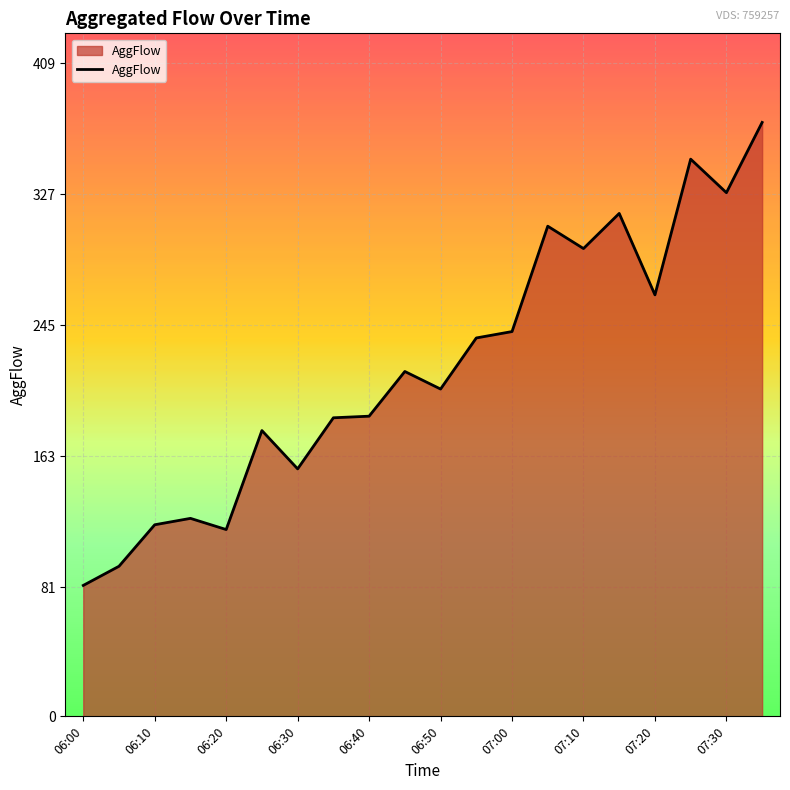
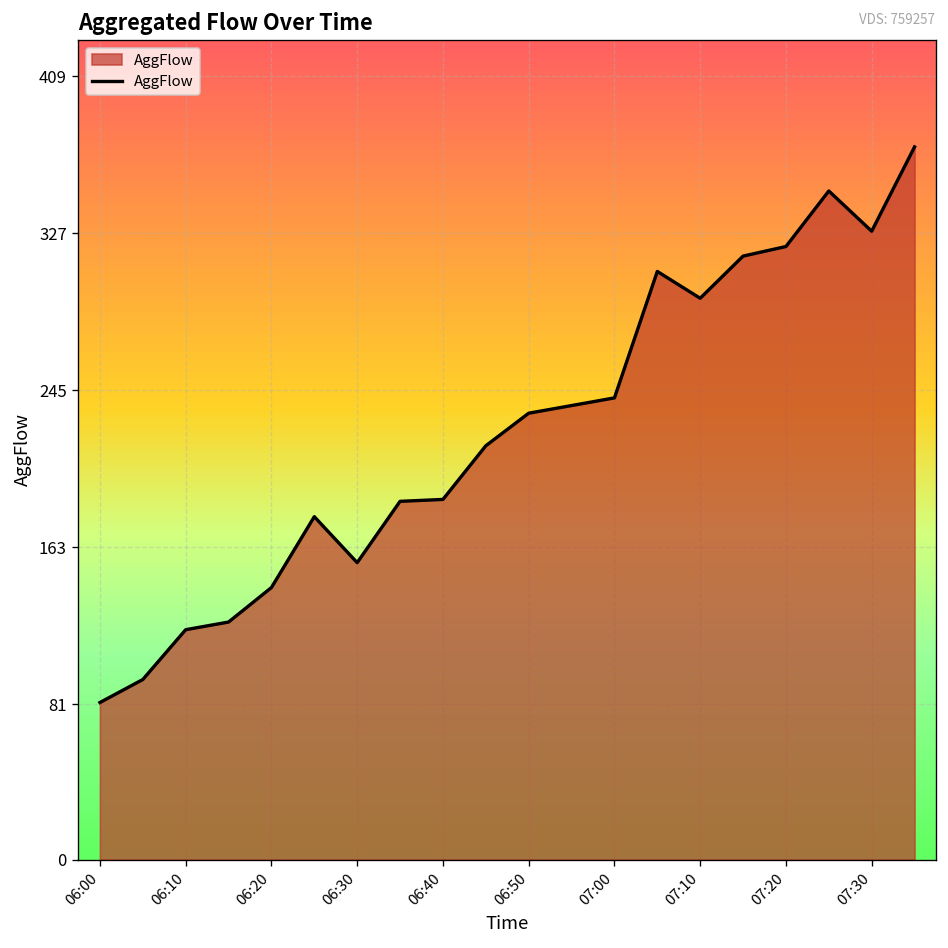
  {
    "06:00": 82,
    "06:10": 120,
-   "06:20": 117,
+   "06:20": 142,
    "06:30": 155,
    "06:40": 188,
-   "06:50": 205,
+   "06:50": 233,
    "07:00": 241,
    "07:10": 293,
-   "07:20": 264,
+   "07:20": 320,
    "07:30": 328
  }
